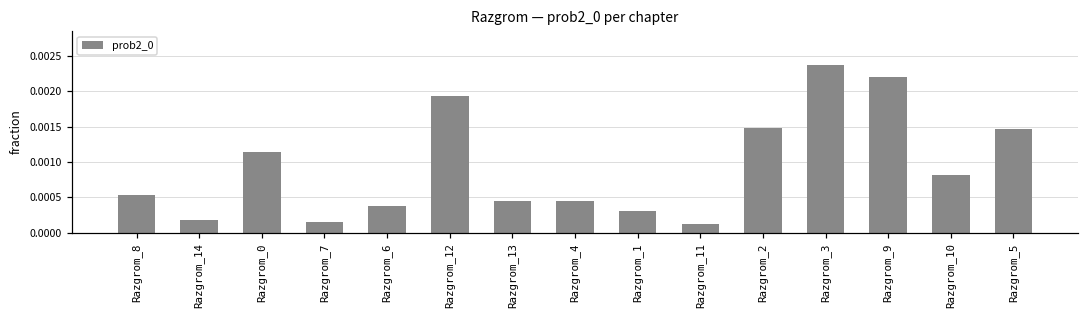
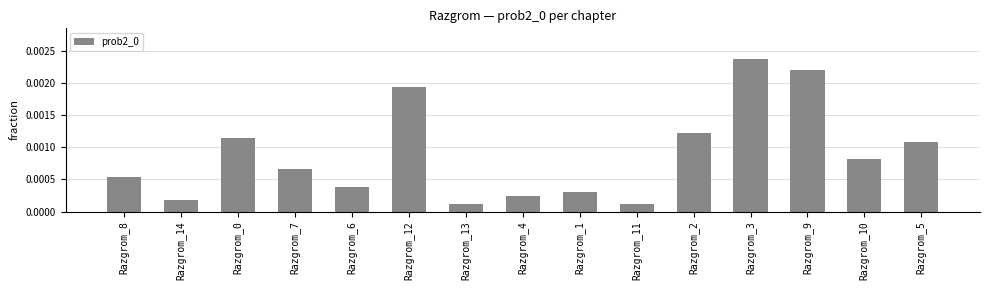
  {
    "Razgrom_8": 0.0005,
    "Razgrom_14": 0.0002,
    "Razgrom_0": 0.0011,
-   "Razgrom_7": 0.0001,
+   "Razgrom_7": 0.0007,
    "Razgrom_6": 0.0004,
    "Razgrom_12": 0.0019,
-   "Razgrom_13": 0.0004,
-   "Razgrom_4": 0.0004,
+   "Razgrom_13": 0.0001,
+   "Razgrom_4": 0.0002,
    "Razgrom_1": 0.0003,
    "Razgrom_11": 0.0001,
-   "Razgrom_2": 0.0015,
+   "Razgrom_2": 0.0012,
    "Razgrom_3": 0.0024,
    "Razgrom_9": 0.0022,
    "Razgrom_10": 0.0008,
-   "Razgrom_5": 0.0015
+   "Razgrom_5": 0.0011
  }
